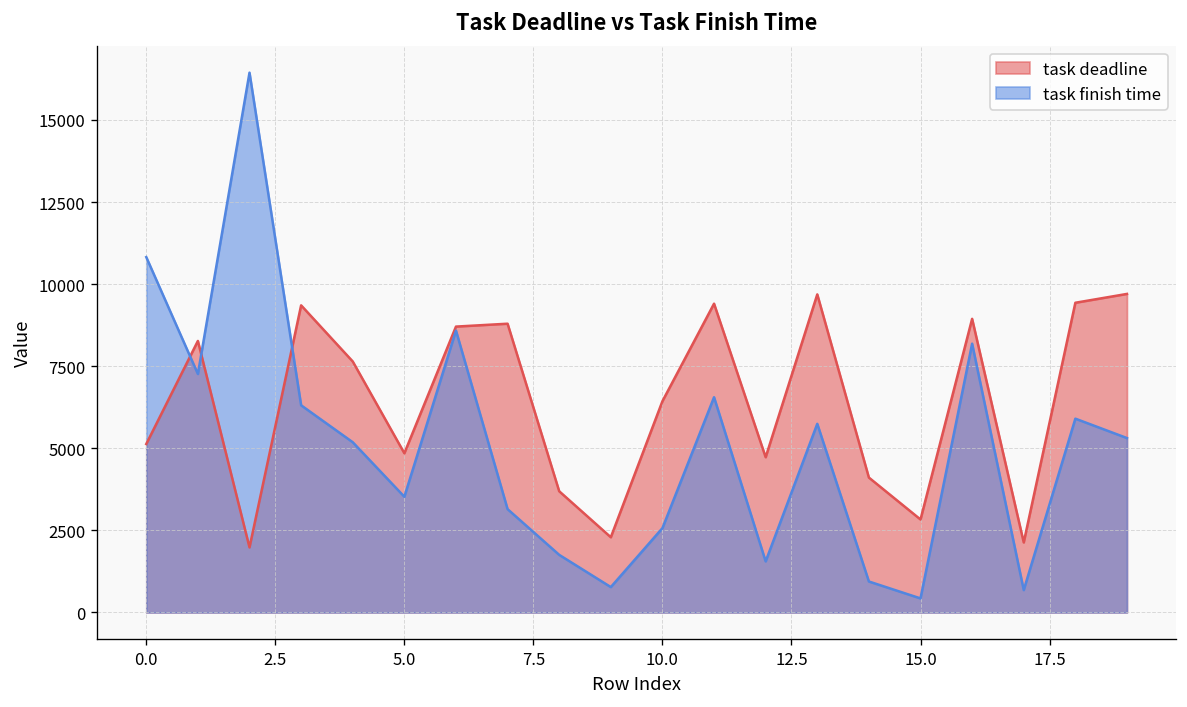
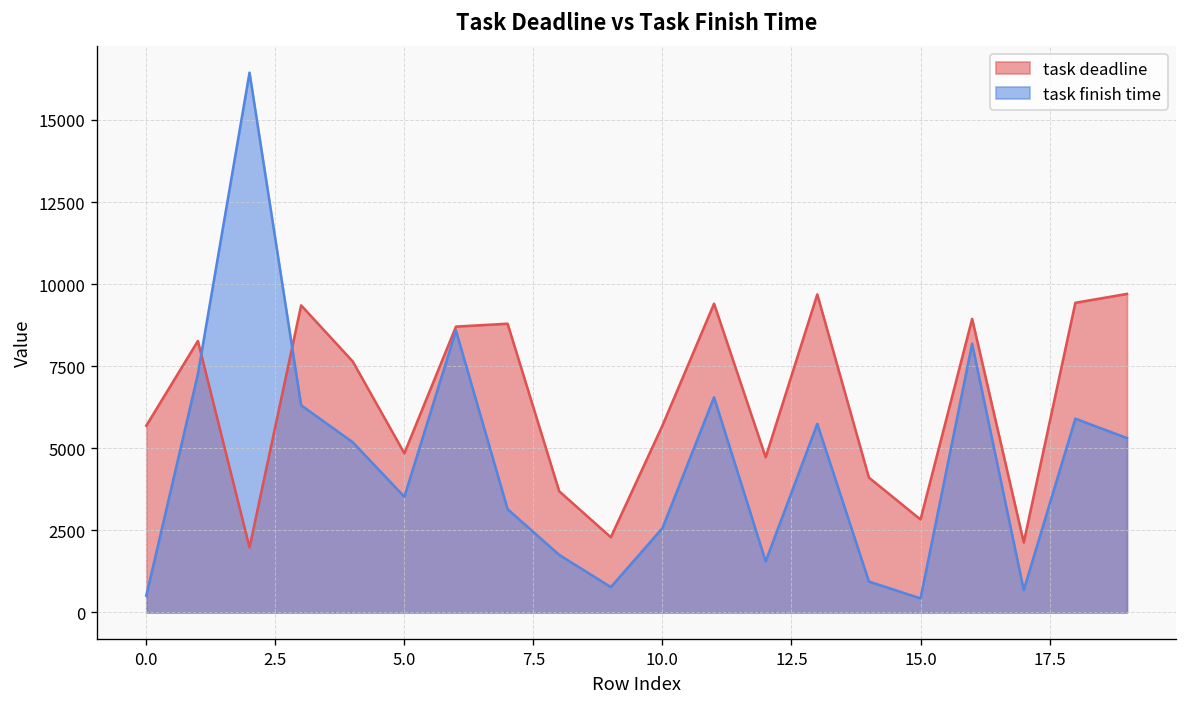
  {
    "task deadline": {
-     "0.0": 5100,
+     "0.0": 5700,
      "5.0": 4800,
-     "10.0": 6400,
+     "10.0": 5700,
      "15.0": 2800
    },
    "task finish time": {
-     "0.0": 10800,
+     "0.0": 500,
      "5.0": 3500,
      "10.0": 2600,
      "15.0": 400
    }
  }
